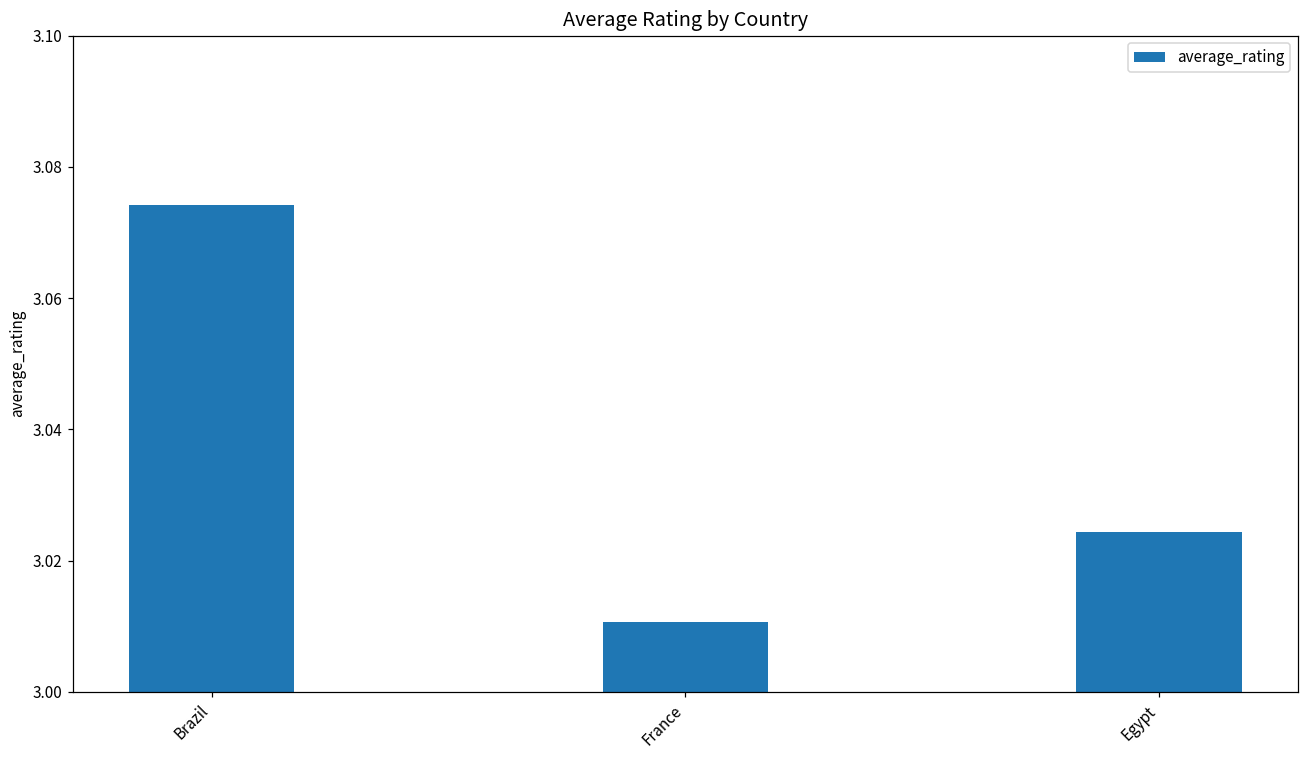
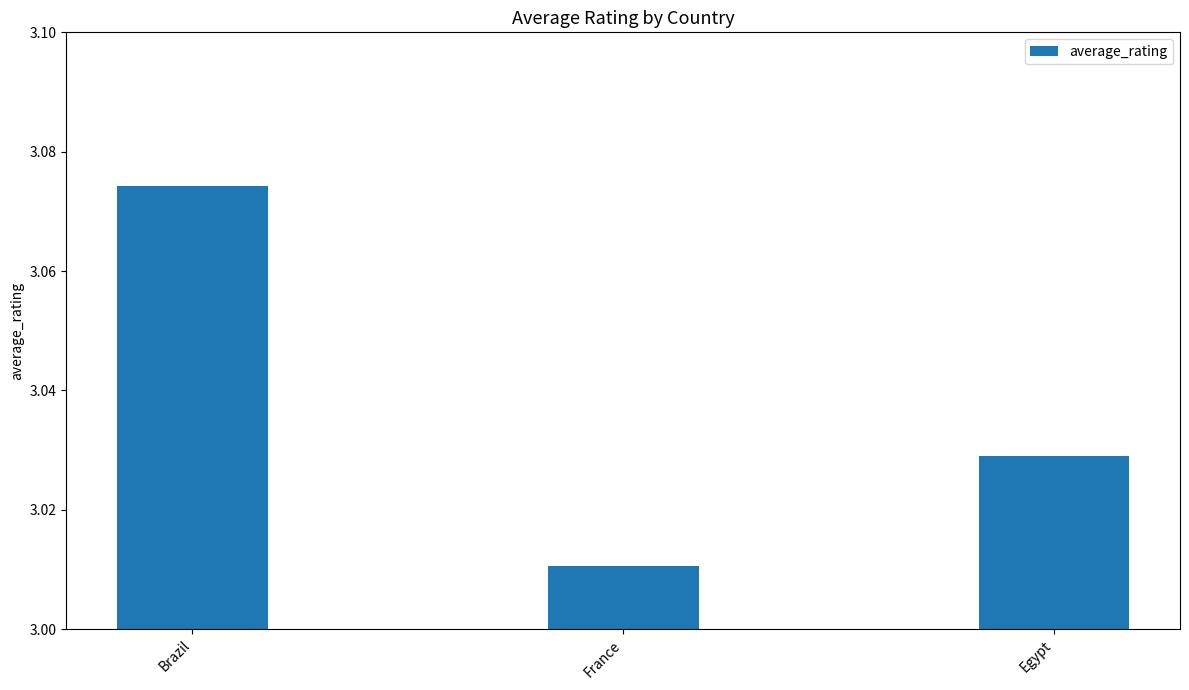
  {
    "Brazil": 3.074,
    "France": 3.011,
-   "Egypt": 3.024
+   "Egypt": 3.029
  }
